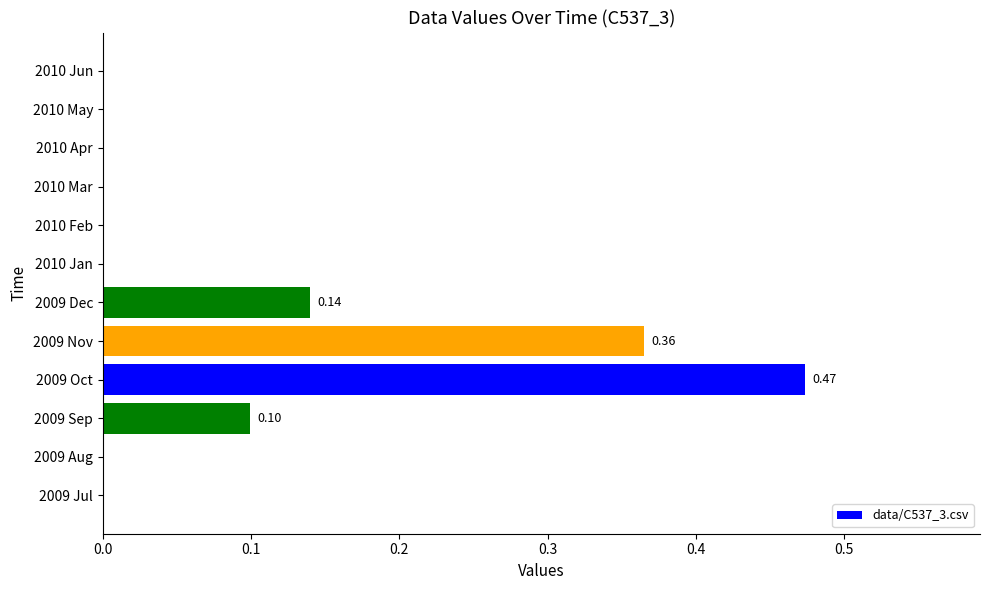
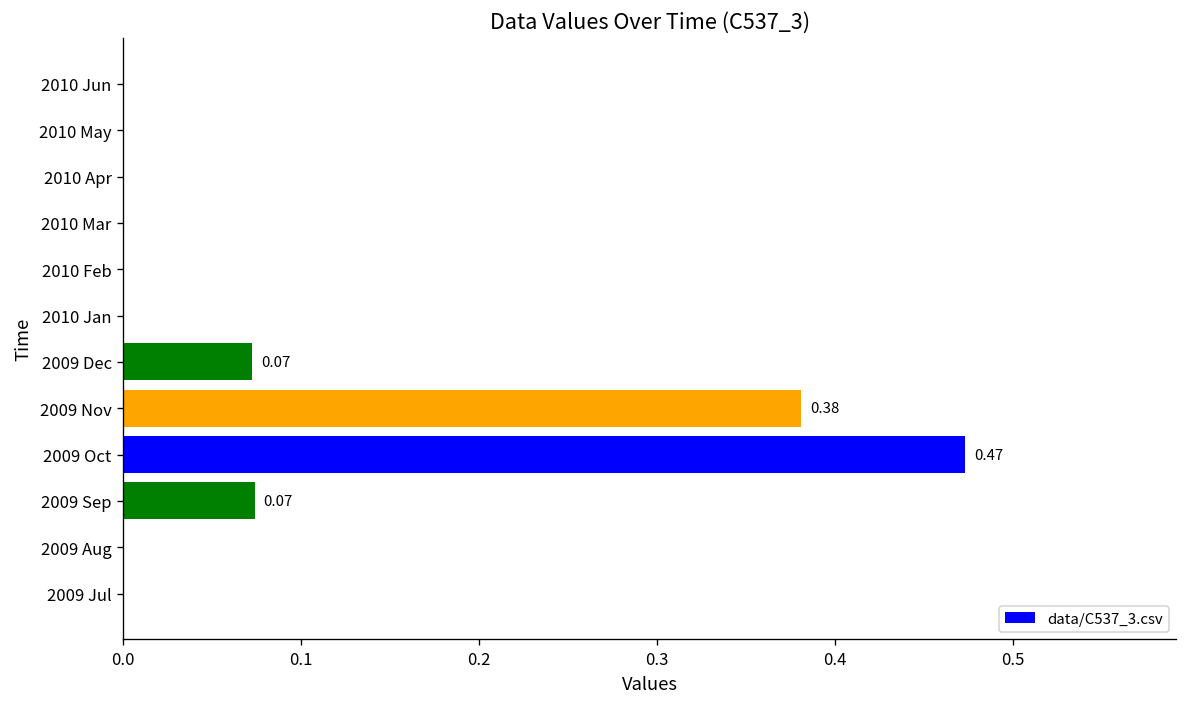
  {
-   "2009 Dec": 0.14,
-   "2009 Nov": 0.36,
+   "2009 Dec": 0.07,
+   "2009 Nov": 0.38,
    "2009 Oct": 0.47,
-   "2009 Sep": 0.10
+   "2009 Sep": 0.07
  }
